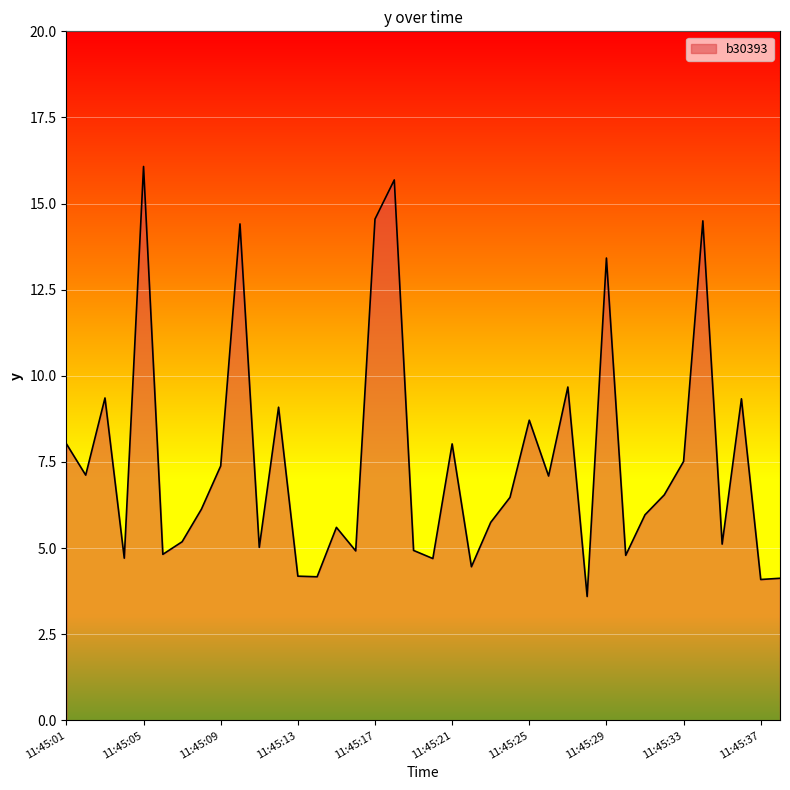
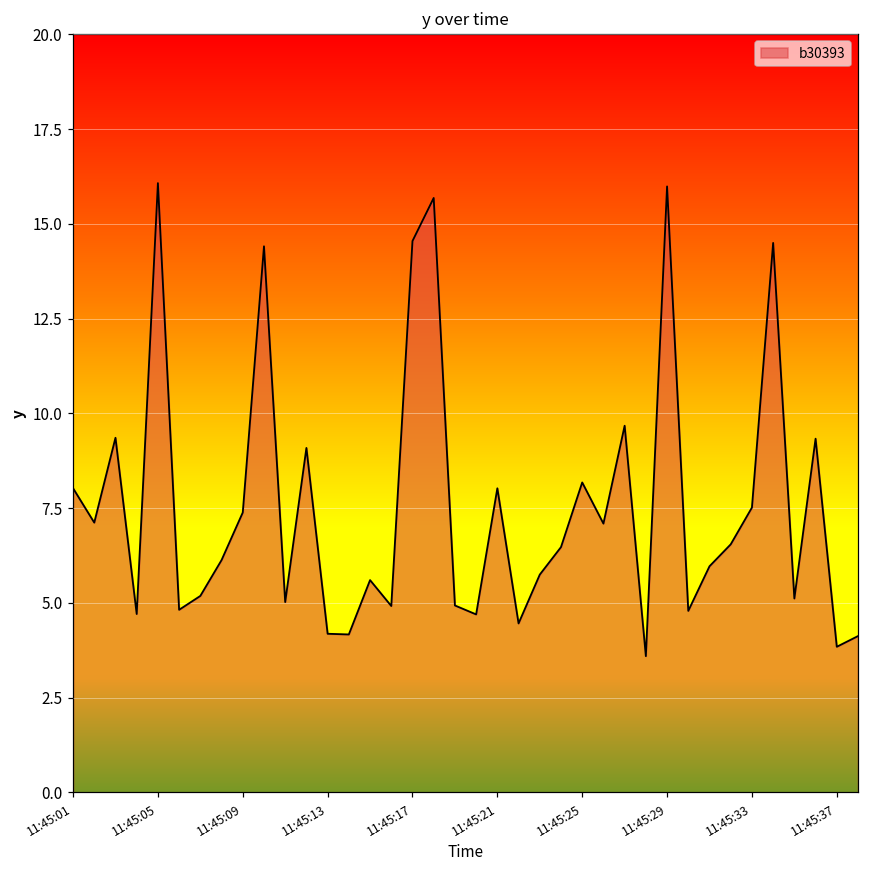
  {
    "11:45:01": 8.0,
    "11:45:05": 16.1,
    "11:45:09": 7.4,
    "11:45:13": 4.2,
    "11:45:17": 14.6,
    "11:45:21": 8.0,
-   "11:45:25": 8.7,
-   "11:45:29": 13.4,
+   "11:45:25": 8.2,
+   "11:45:29": 16.0,
    "11:45:33": 7.5,
-   "11:45:37": 4.1
+   "11:45:37": 3.8
  }
